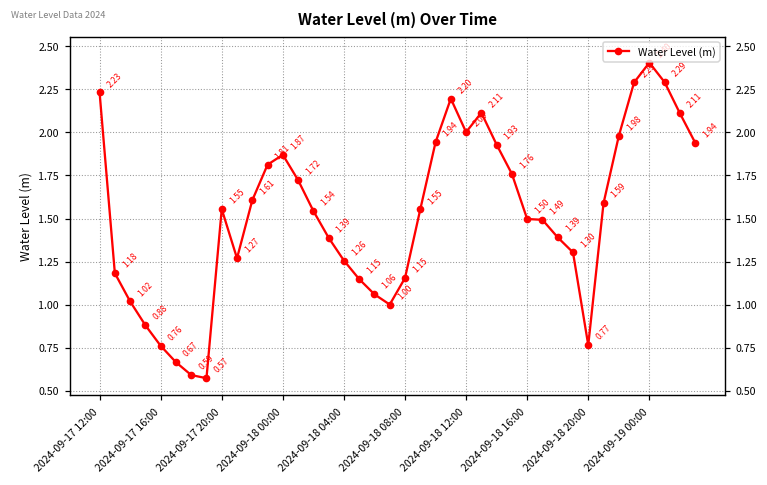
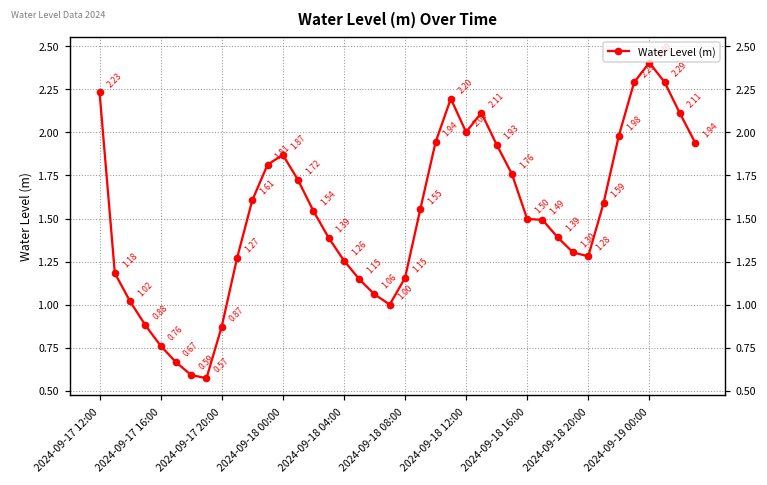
  {
    "2024-09-17 12:00": 2.23,
    "2024-09-17 16:00": 0.76,
-   "2024-09-17 20:00": 1.55,
+   "2024-09-17 20:00": 0.87,
    "2024-09-18 00:00": 1.87,
    "2024-09-18 04:00": 1.26,
    "2024-09-18 08:00": 1.15,
    "2024-09-18 16:00": 1.50,
-   "2024-09-18 20:00": 0.77
+   "2024-09-18 20:00": 1.28
  }
